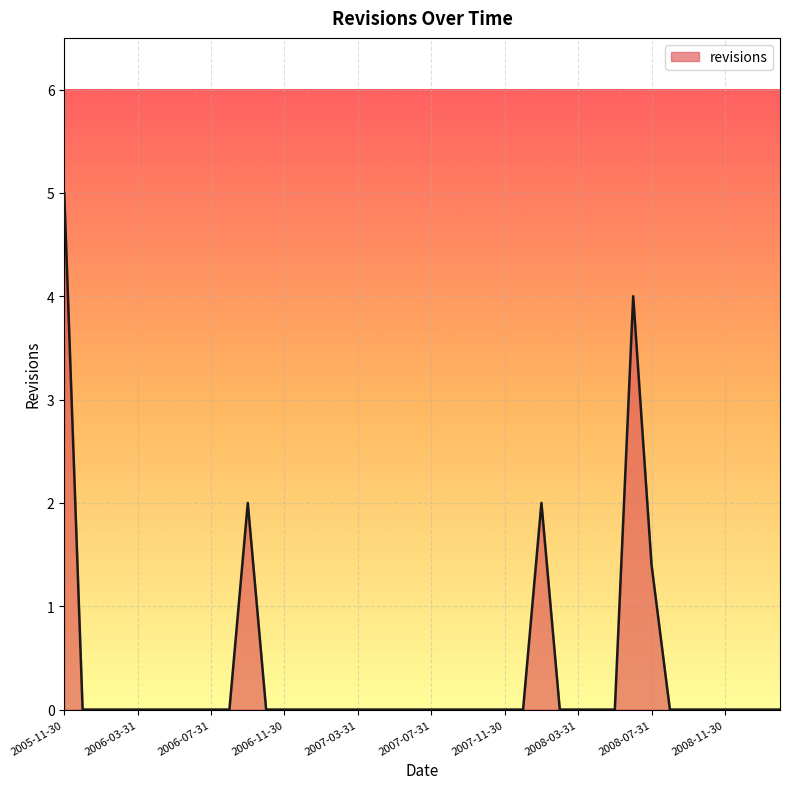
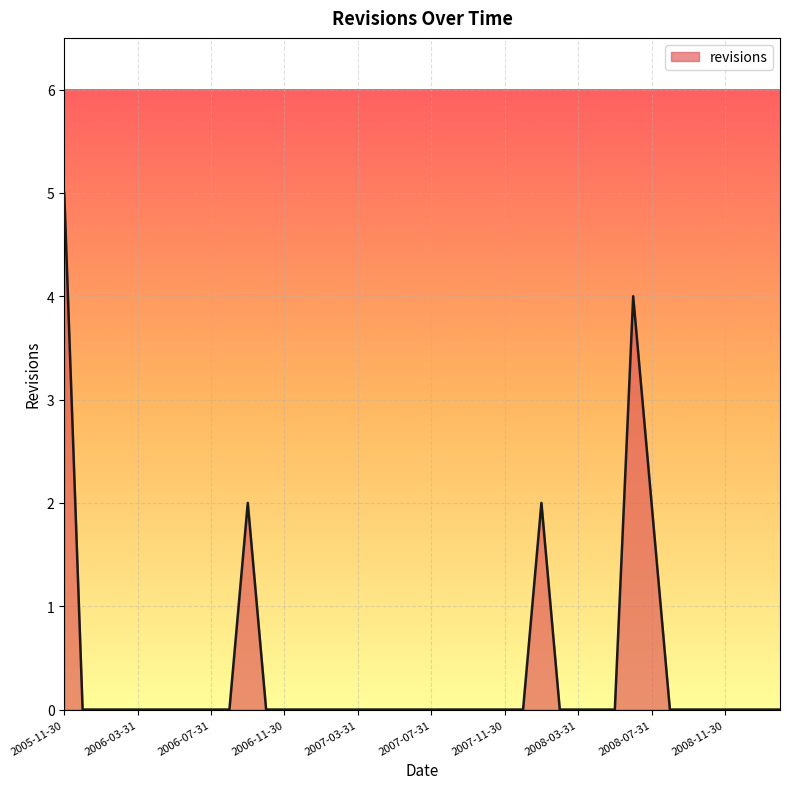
  {
    "2005-11-30": 5.0,
    "2006-03-31": 0.0,
    "2006-07-31": 0.0,
    "2006-11-30": 0.0,
    "2007-03-31": 0.0,
    "2007-07-31": 0.0,
    "2007-11-30": 0.0,
    "2008-03-31": 0.0,
-   "2008-07-31": 1.4,
+   "2008-07-31": 2.0,
    "2008-11-30": 0.0
  }
